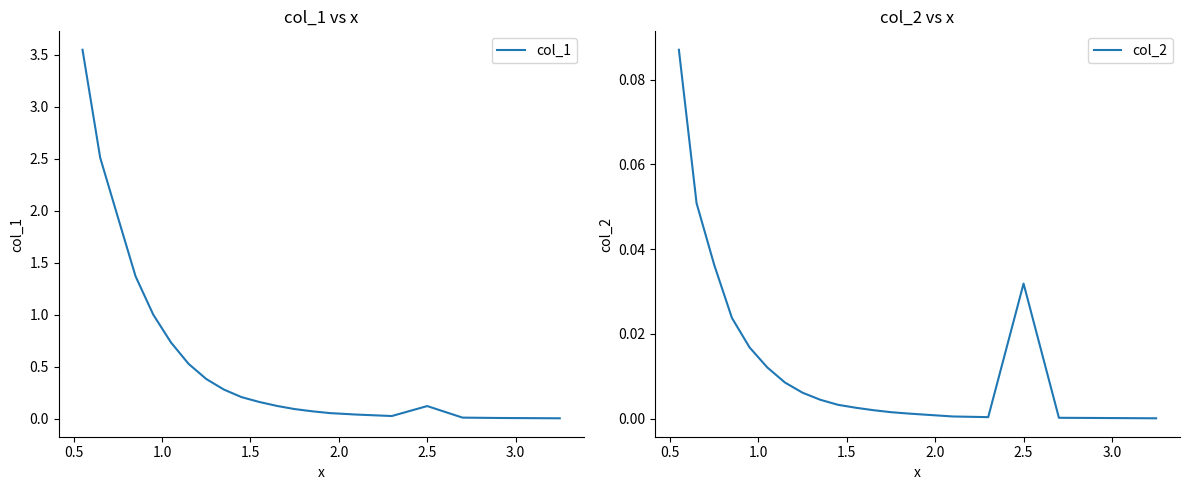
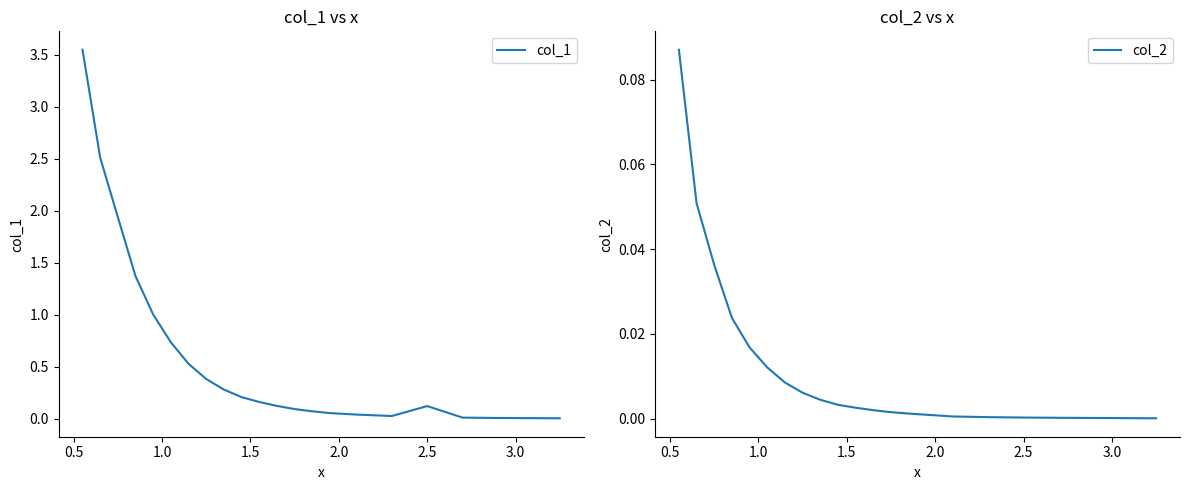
  {
    "col_1 vs x": {
      "2.5": 0.12
    },
    "col_2 vs x": {
-     "2.5": 0.032
+     "2.5": 0.000
    }
  }
